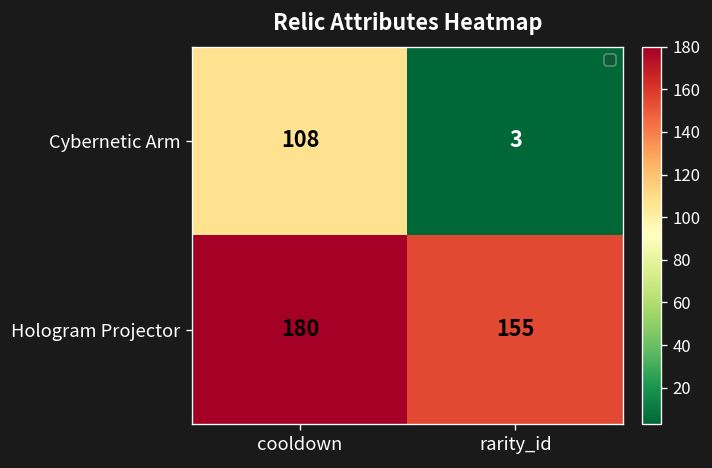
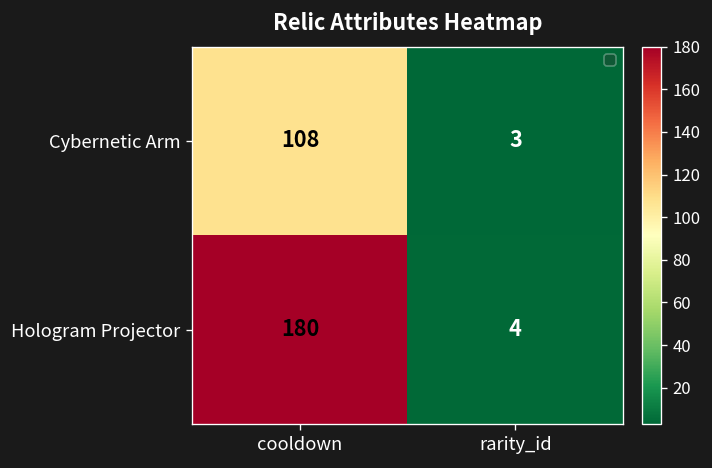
  {
    "Cybernetic Arm": {
      "cooldown": 108,
      "rarity_id": 3
    },
    "Hologram Projector": {
      "cooldown": 180,
-     "rarity_id": 155
+     "rarity_id": 4
    }
  }
